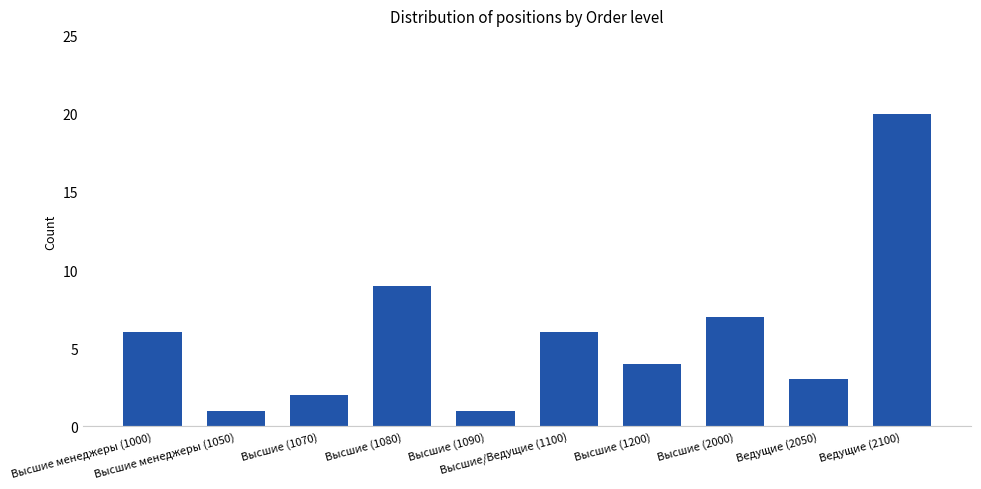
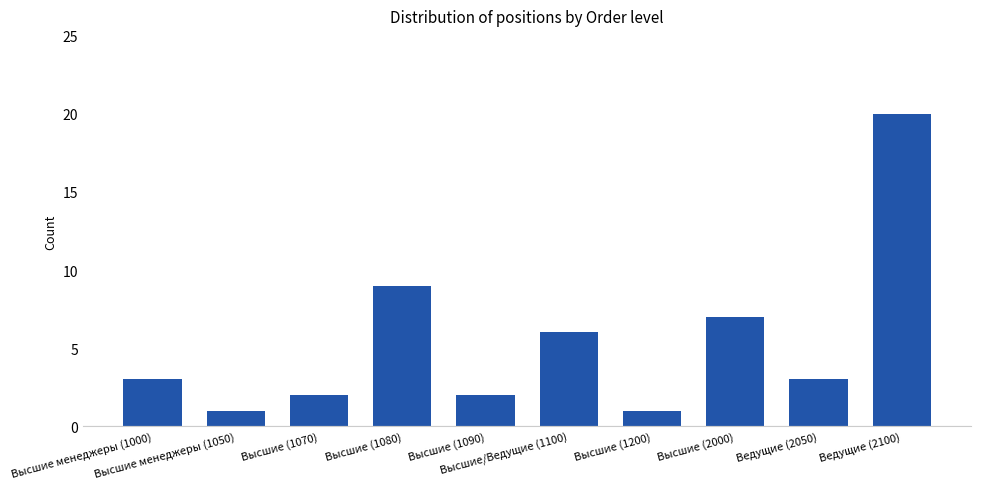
  {
-   "Высшие менеджеры (1000)": 6,
+   "Высшие менеджеры (1000)": 3,
    "Высшие менеджеры (1050)": 1,
    "Высшие (1070)": 2,
    "Высшие (1080)": 9,
-   "Высшие (1090)": 1,
+   "Высшие (1090)": 2,
    "Высшие/Ведущие (1100)": 6,
-   "Высшие (1200)": 4,
+   "Высшие (1200)": 1,
    "Высшие (2000)": 7,
    "Ведущие (2050)": 3,
    "Ведущие (2100)": 20
  }
